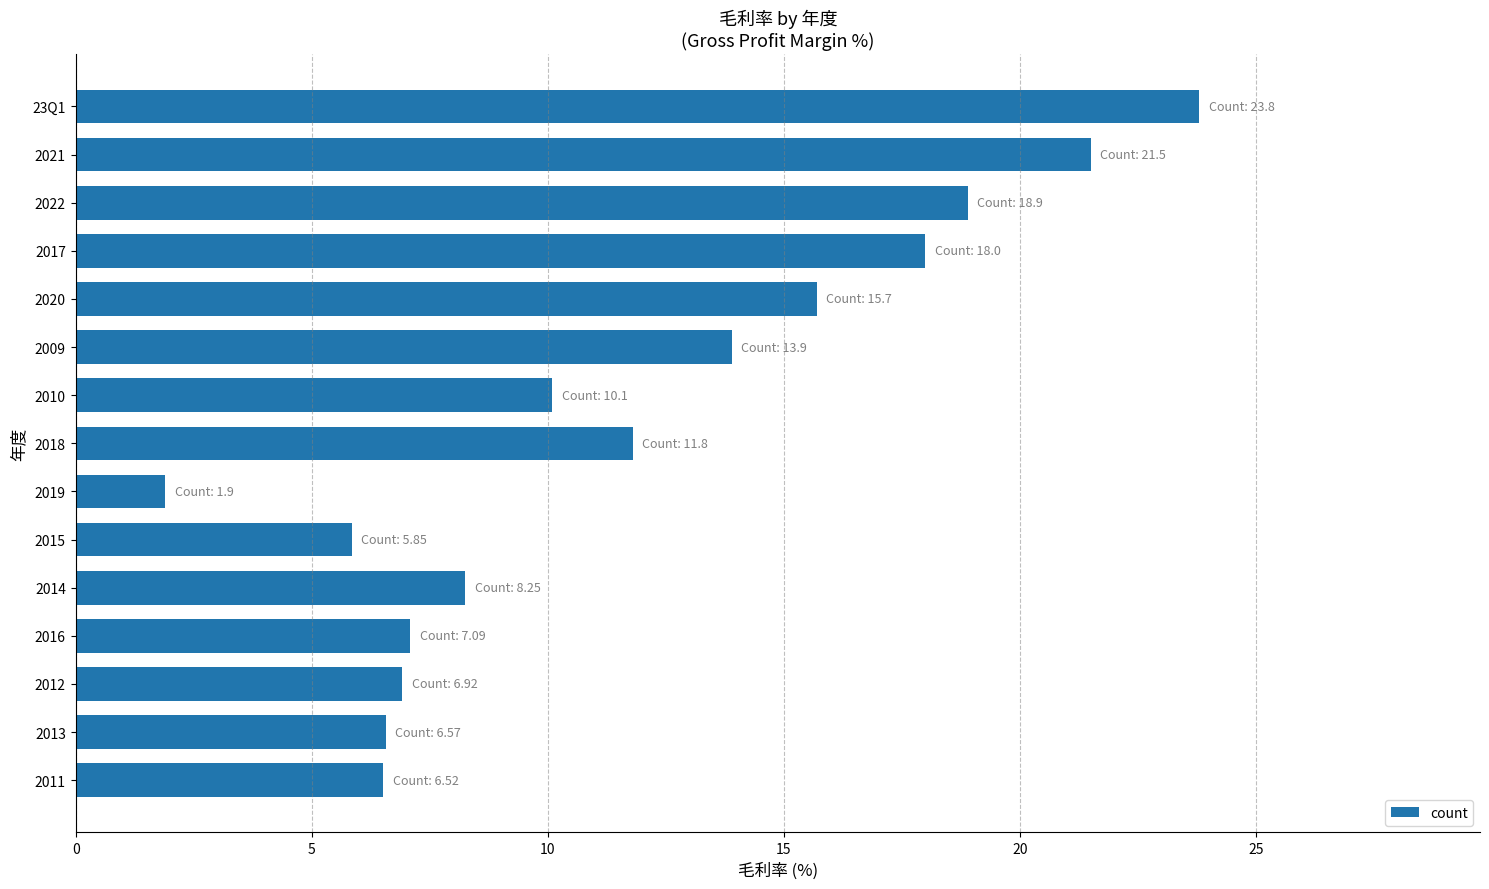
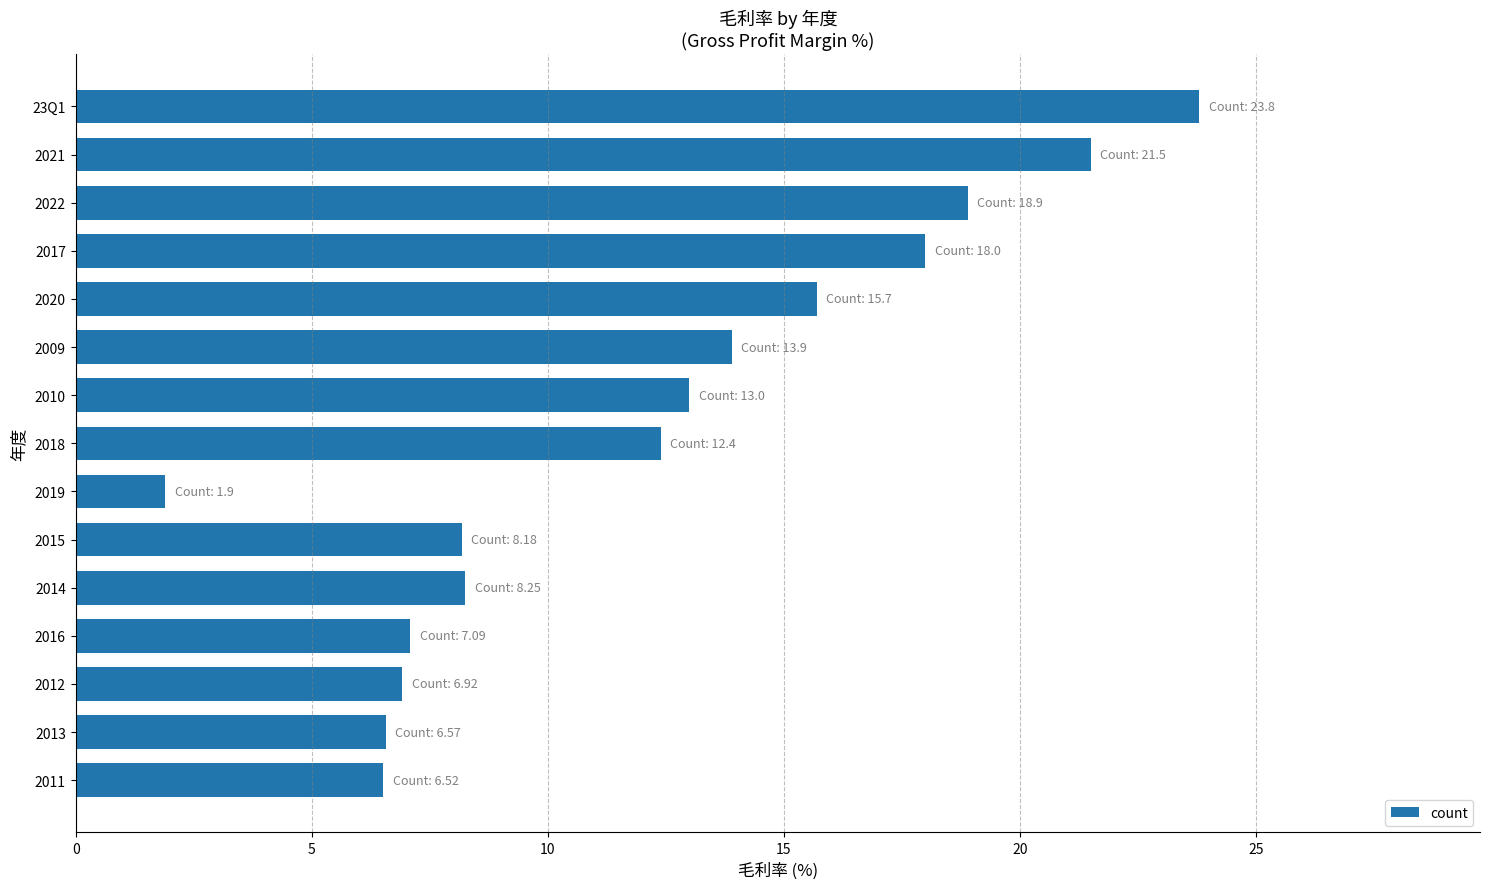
  {
    "23Q1": 23.8,
    "2021": 21.5,
    "2022": 18.9,
    "2017": 18.0,
    "2020": 15.7,
    "2009": 13.9,
-   "2010": 10.1,
-   "2018": 11.8,
+   "2010": 13.0,
+   "2018": 12.4,
    "2019": 1.9,
-   "2015": 5.85,
+   "2015": 8.18,
    "2014": 8.25,
    "2016": 7.09,
    "2012": 6.92,
    "2013": 6.57,
    "2011": 6.52
  }
